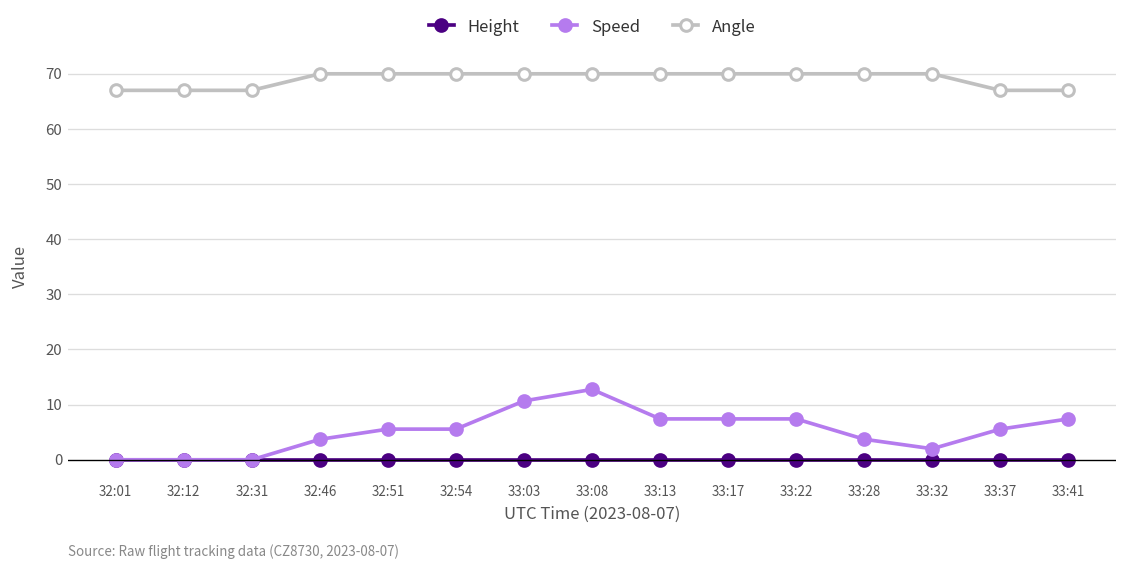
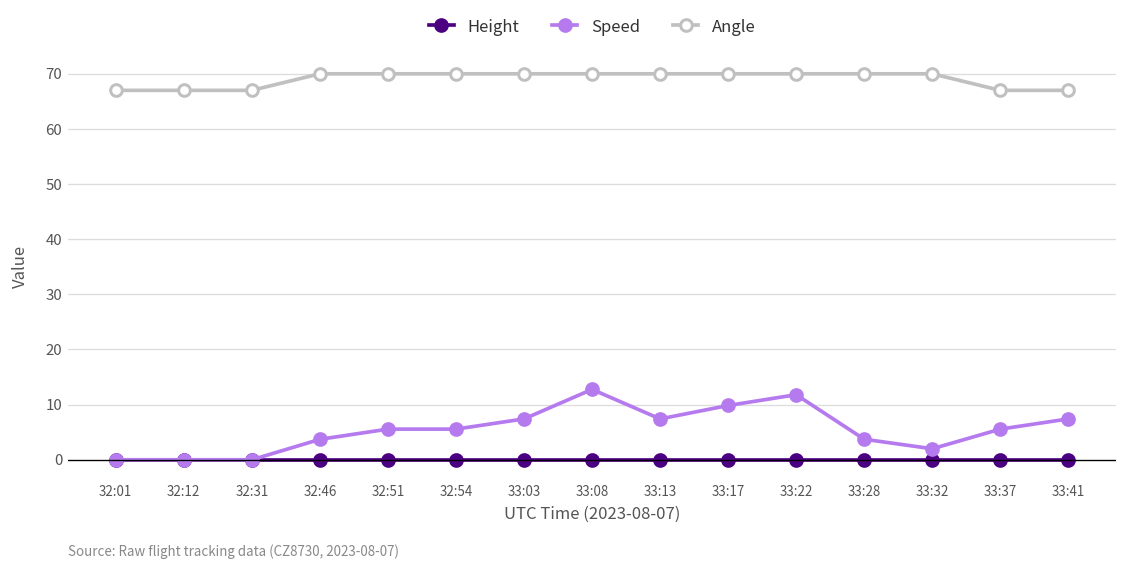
  {
    "Height": {
      "32:46": 0,
      "32:51": 0,
      "32:54": 0,
      "33:03": 0,
      "33:08": 0,
      "33:13": 0,
      "33:17": 0,
      "33:22": 0,
      "33:28": 0,
      "33:32": 0,
      "33:37": 0,
      "33:41": 0
    },
    "Speed": {
      "32:46": 4,
      "32:51": 6,
      "32:54": 6,
-     "33:03": 11,
+     "33:03": 7,
      "33:08": 13,
      "33:13": 7,
-     "33:17": 7,
-     "33:22": 7,
+     "33:17": 10,
+     "33:22": 12,
      "33:28": 4,
      "33:32": 2,
      "33:37": 6,
      "33:41": 7
    },
    "Angle": {
      "32:01": 67,
      "32:12": 67,
      "32:31": 67,
      "32:46": 70,
      "32:51": 70,
      "32:54": 70,
      "33:03": 70,
      "33:08": 70,
      "33:13": 70,
      "33:17": 70,
      "33:22": 70,
      "33:28": 70,
      "33:32": 70,
      "33:37": 67,
      "33:41": 67
    }
  }
